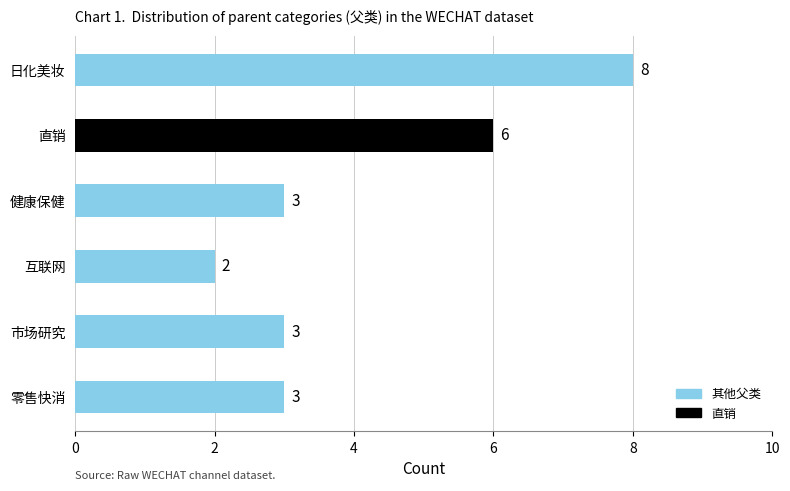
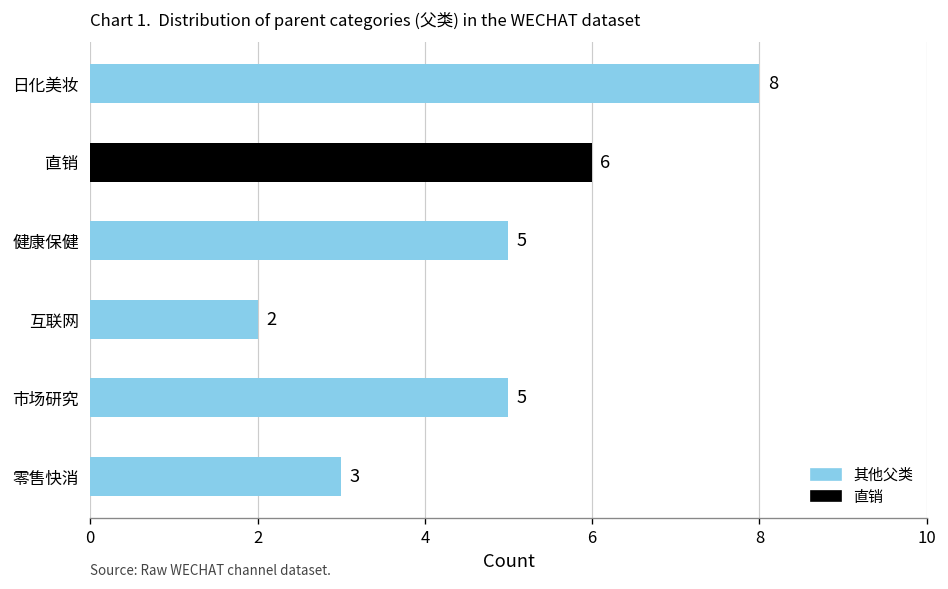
  {
    "日化美妆": 8,
    "直销": 6,
-   "健康保健": 3,
+   "健康保健": 5,
    "互联网": 2,
-   "市场研究": 3,
+   "市场研究": 5,
    "零售快消": 3
  }
